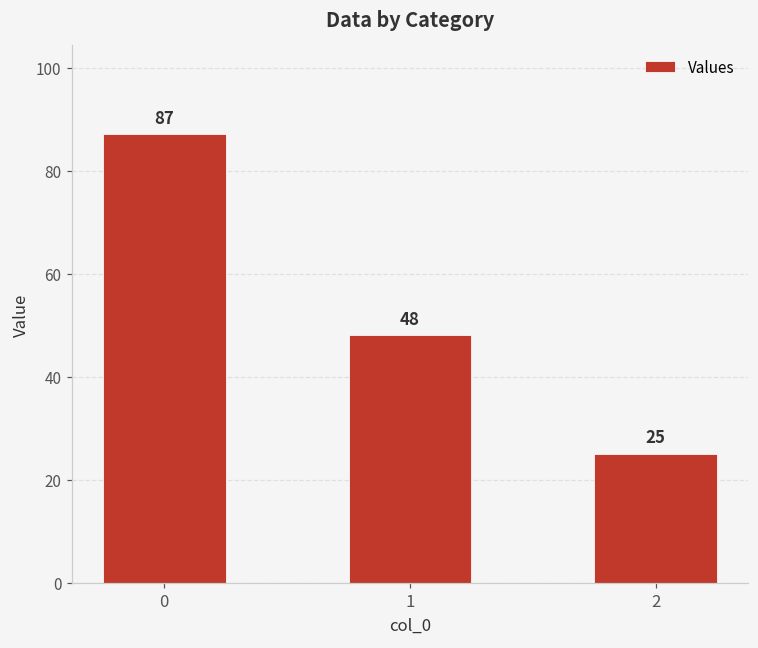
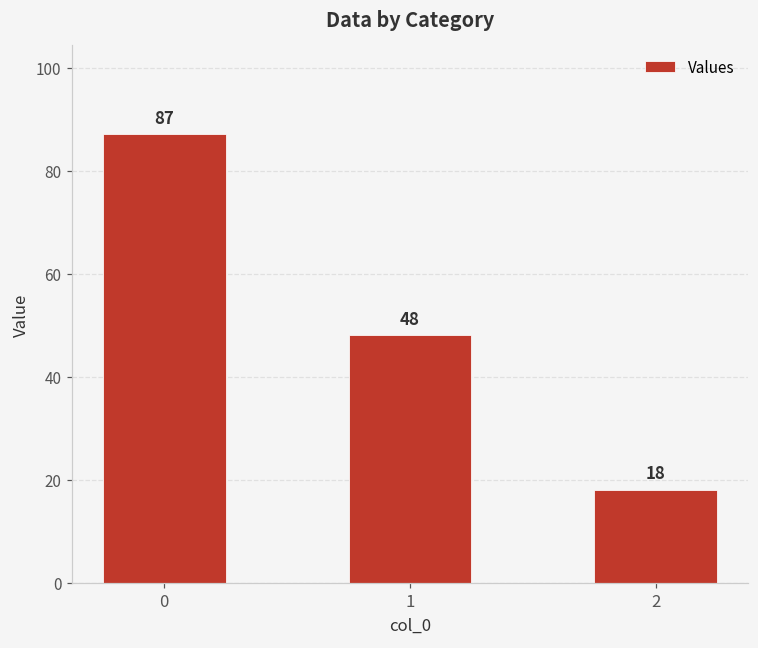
  {
    "0": 87,
    "1": 48,
-   "2": 25
+   "2": 18
  }
